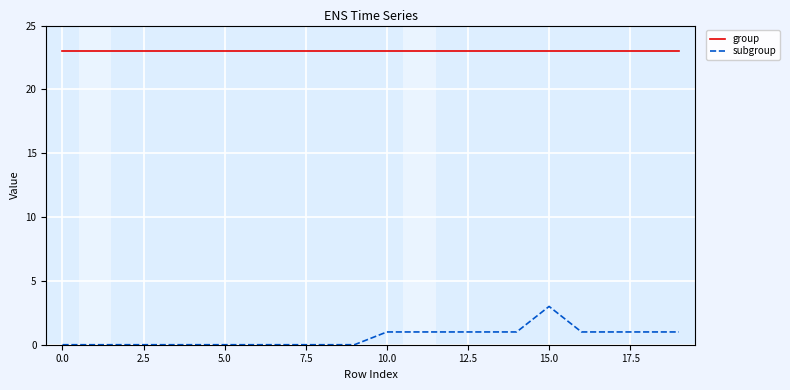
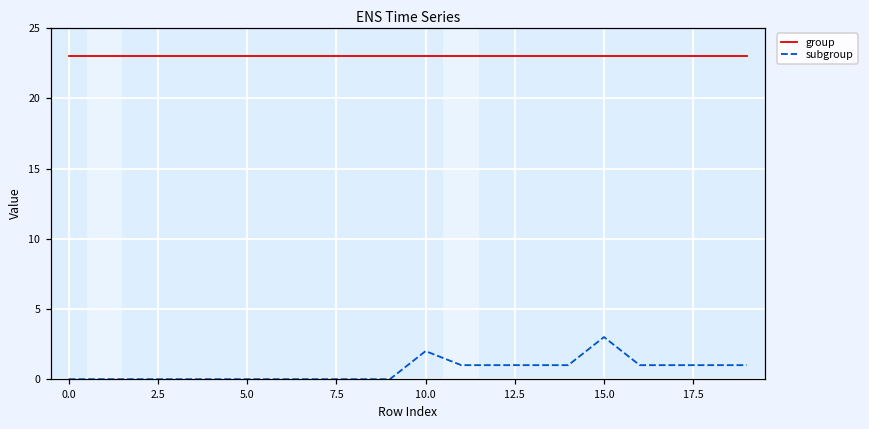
  {
    "group": {
      "0.0": 23,
      "5.0": 23,
      "10.0": 23,
      "15.0": 23
    },
    "subgroup": {
      "0.0": 0,
      "5.0": 0,
-     "10.0": 1,
+     "10.0": 2,
      "15.0": 3
    }
  }
